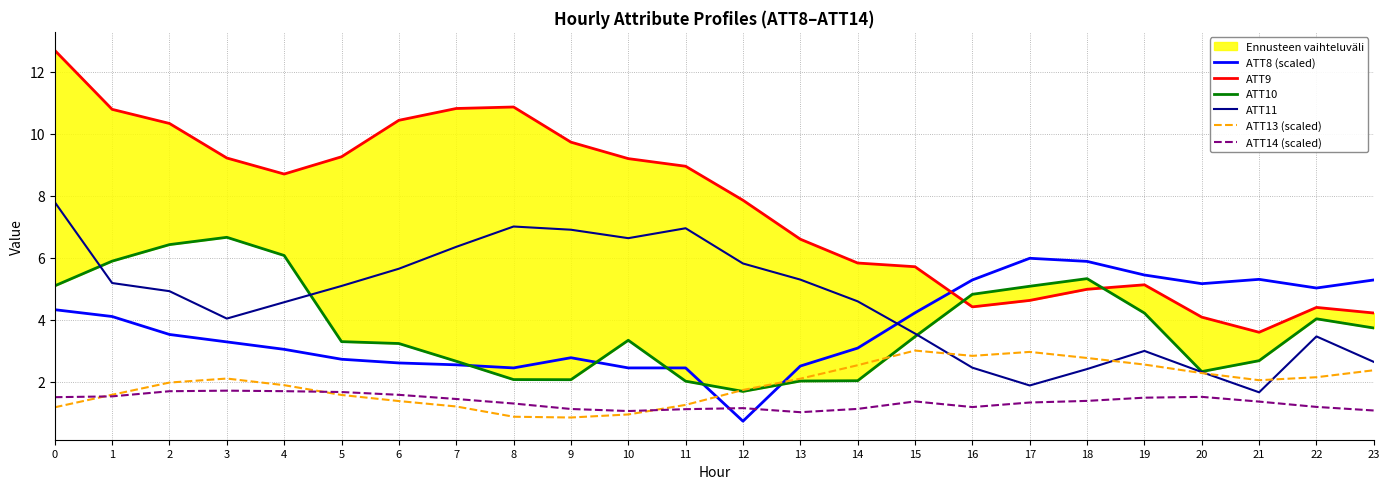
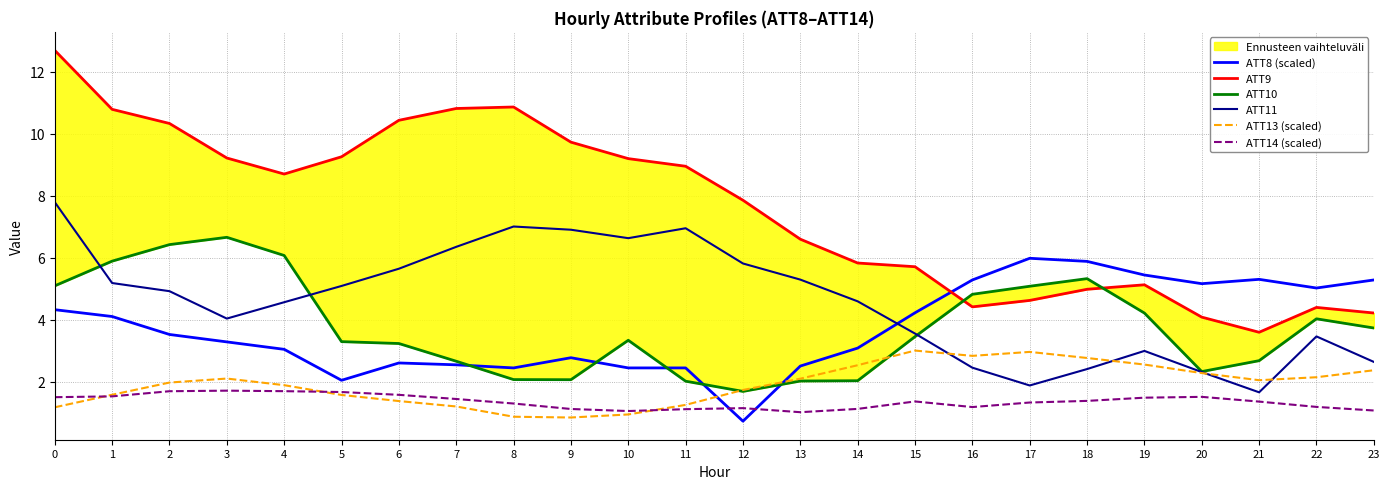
  {
    "ATT8 (scaled)": {
      "0": 4.3,
      "1": 4.1,
      "2": 3.5,
      "3": 3.3,
      "4": 3.0,
-     "5": 2.7,
+     "5": 2.0,
      "6": 2.6,
      "7": 2.5,
      "8": 2.4,
      "9": 2.8,
      "10": 2.4,
      "11": 2.4,
      "12": 0.7,
      "13": 2.5,
      "14": 3.1,
      "15": 4.2,
      "16": 5.3,
      "17": 6.0,
      "18": 5.9,
      "19": 5.4,
      "20": 5.2,
      "21": 5.3,
      "22": 5.0,
      "23": 5.3
    },
    "ATT9": {
      "16": 4.4,
      "17": 4.6,
      "18": 5.0
    },
    "ATT10": {
      "0": 5.1,
      "1": 5.9,
      "2": 6.4,
      "3": 6.7,
      "4": 6.1,
      "5": 3.3,
      "6": 3.2,
      "7": 2.7,
      "8": 2.1,
      "9": 2.1,
      "10": 3.3,
      "11": 2.0,
      "14": 2.0,
      "15": 3.5,
      "19": 4.2,
      "21": 2.7,
      "22": 4.0,
      "23": 3.7
    },
    "ATT11": {
      "0": 7.8,
      "1": 5.2,
      "2": 4.9,
      "3": 4.0,
      "4": 4.6,
      "5": 5.1,
      "6": 5.6,
      "7": 6.3,
      "8": 7.0,
      "9": 6.9,
      "10": 6.6,
      "11": 6.9,
      "12": 5.8,
      "13": 5.3,
      "14": 4.6,
      "15": 3.5,
      "16": 2.4,
      "17": 1.9,
      "18": 2.4,
      "19": 3.0,
      "21": 1.7,
      "22": 3.5,
      "23": 2.6
    },
    "ATT13 (scaled)": {
      "0": 1.2,
      "2": 2.0,
      "3": 2.1,
      "4": 1.9,
      "5": 1.6,
      "6": 1.4,
      "7": 1.2,
      "8": 0.9,
      "9": 0.8,
      "10": 0.9,
      "11": 1.2,
      "14": 2.5,
      "15": 3.0,
      "16": 2.8,
      "17": 3.0,
      "18": 2.8,
      "19": 2.5,
      "21": 2.0,
      "22": 2.1,
      "23": 2.4
    },
    "ATT14 (scaled)": {
      "0": 1.5,
      "2": 1.7,
      "3": 1.7,
      "4": 1.7,
      "5": 1.7,
      "6": 1.6,
      "7": 1.4,
      "8": 1.3,
      "9": 1.1,
      "10": 1.0,
      "11": 1.1,
      "12": 1.1,
      "13": 1.0,
      "14": 1.1,
      "15": 1.4,
      "16": 1.2,
      "17": 1.3,
      "18": 1.4,
      "19": 1.5,
      "20": 1.5,
      "21": 1.4,
      "22": 1.2,
      "23": 1.1
    }
  }
